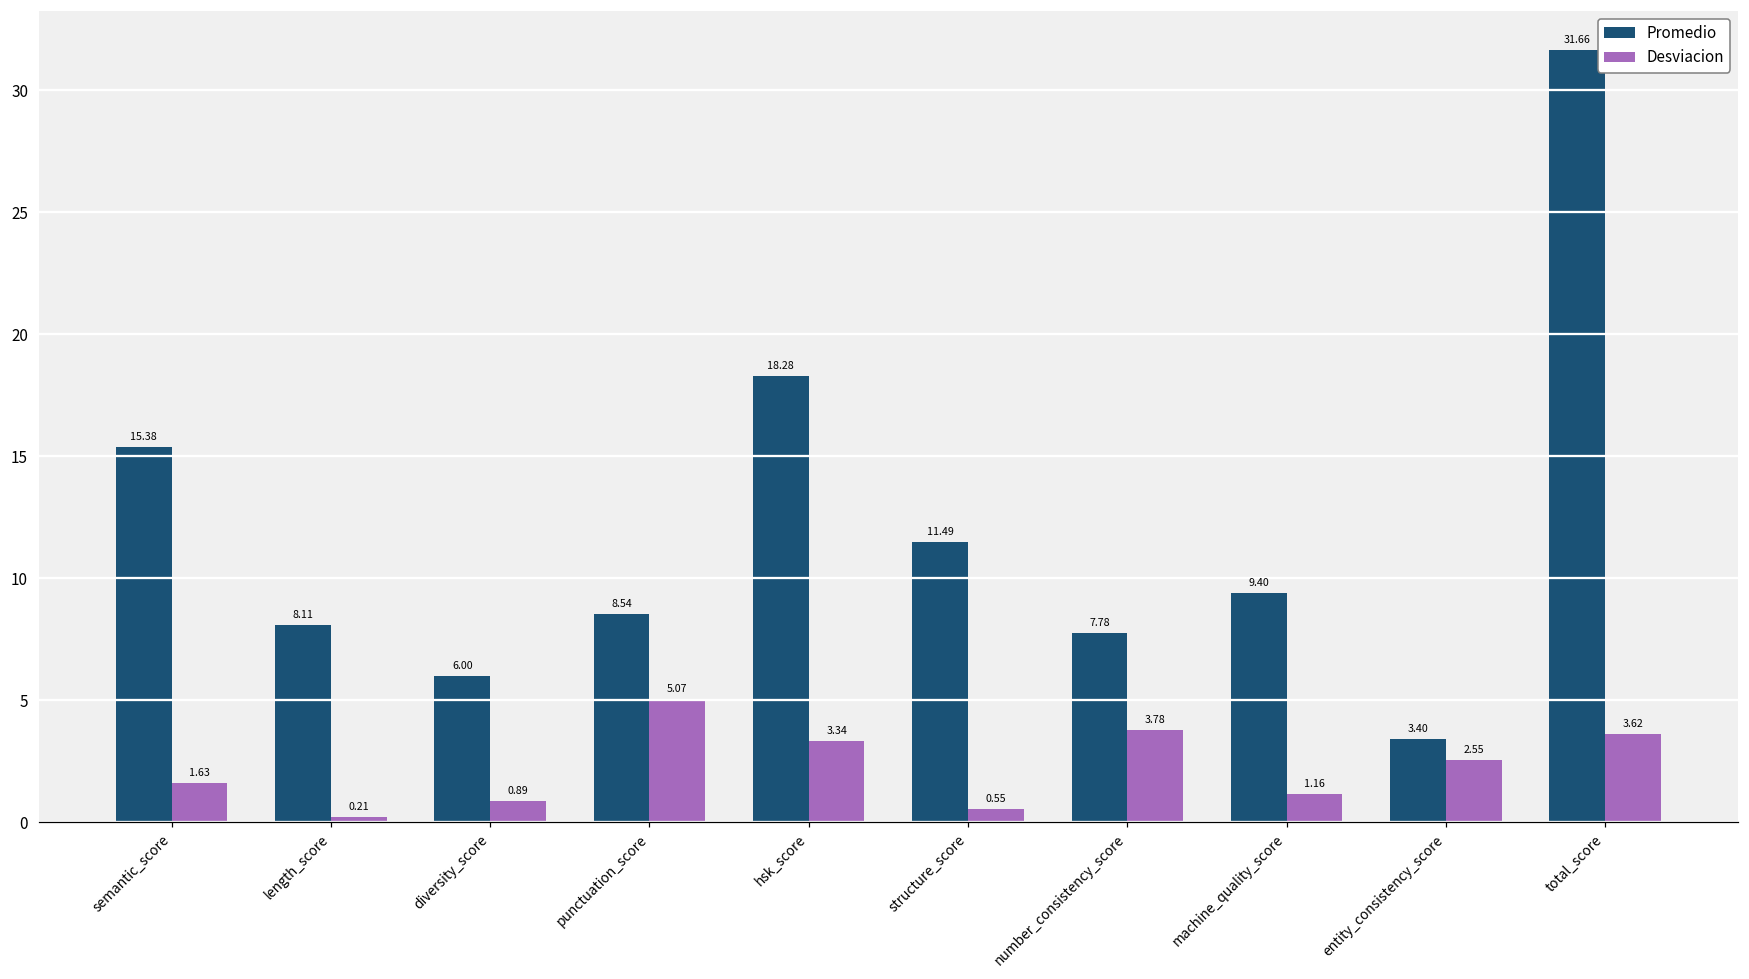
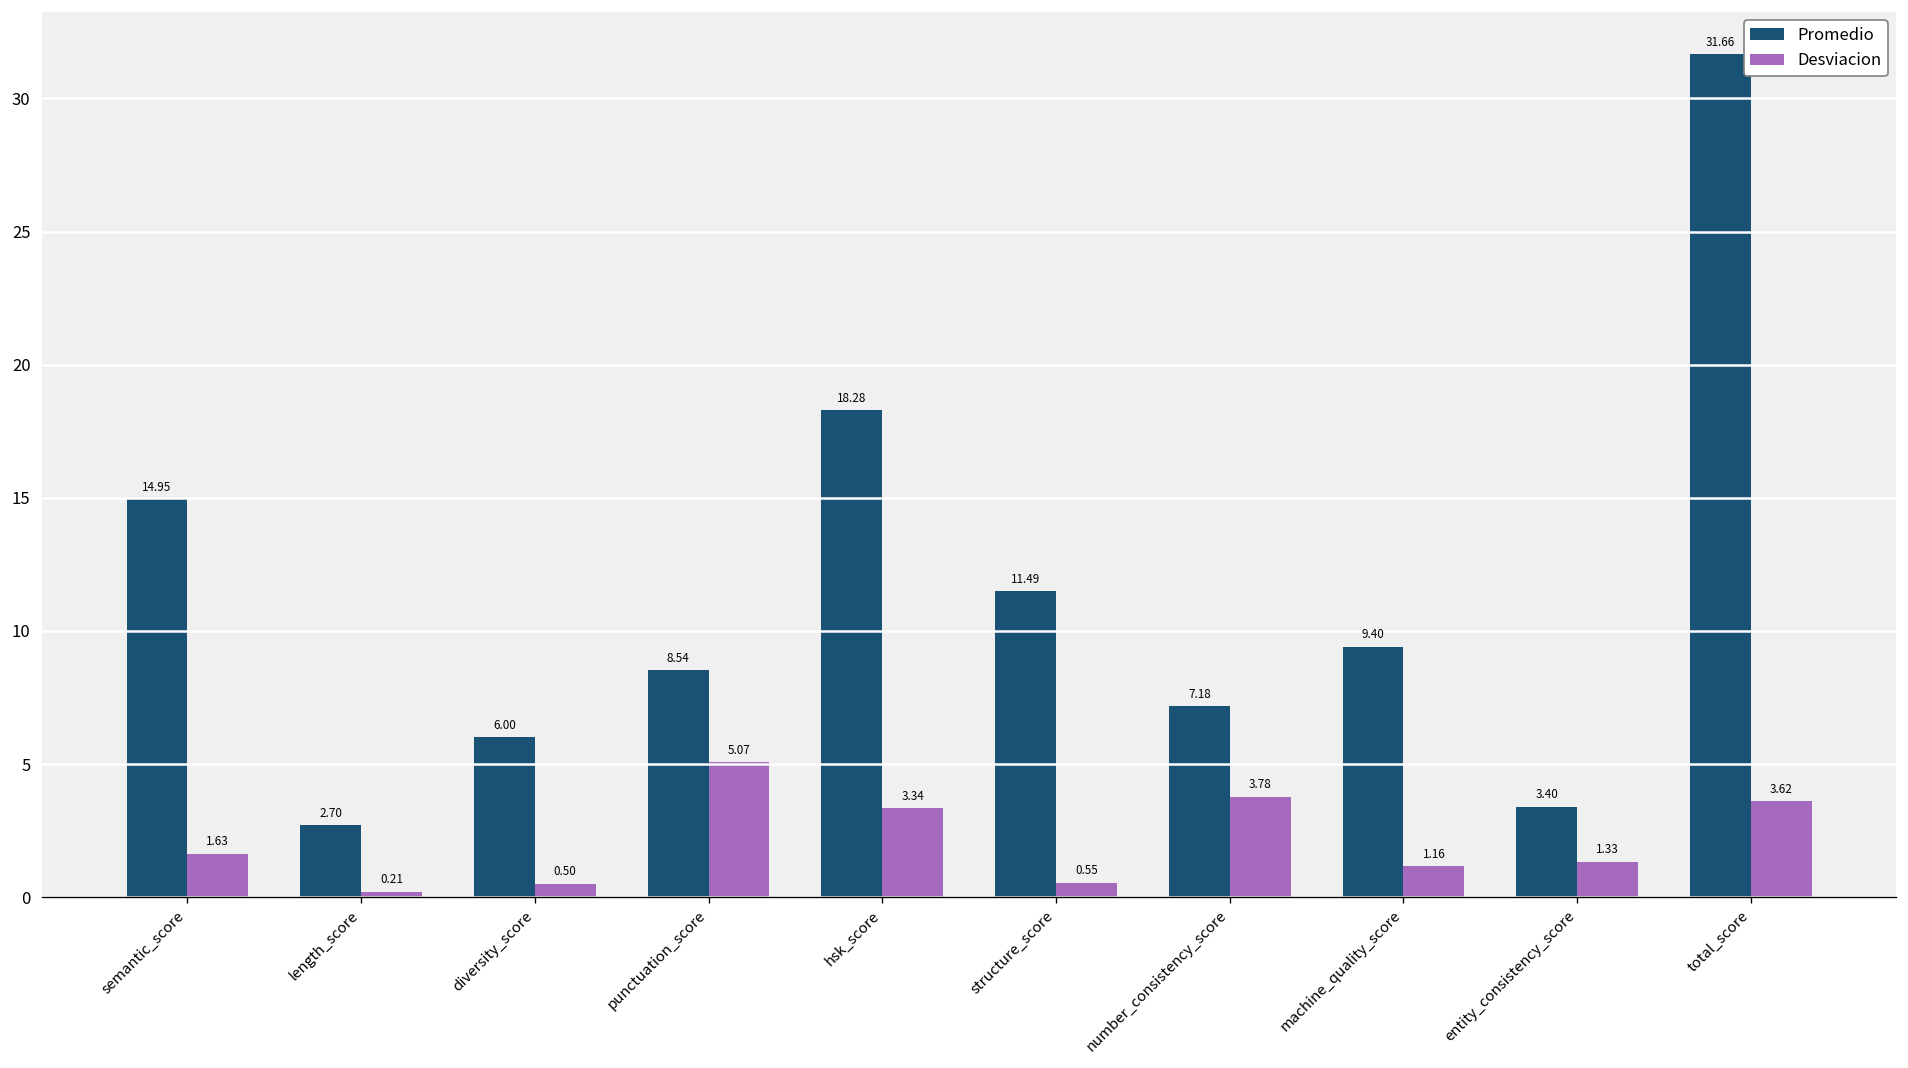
  {
    "Promedio": {
-     "semantic_score": 15.38,
-     "length_score": 8.11,
+     "semantic_score": 14.95,
+     "length_score": 2.70,
      "diversity_score": 6.00,
      "punctuation_score": 8.54,
      "hsk_score": 18.28,
      "structure_score": 11.49,
-     "number_consistency_score": 7.78,
+     "number_consistency_score": 7.18,
      "machine_quality_score": 9.40,
      "entity_consistency_score": 3.40,
      "total_score": 31.66
    },
    "Desviacion": {
      "semantic_score": 1.63,
      "length_score": 0.21,
-     "diversity_score": 0.89,
+     "diversity_score": 0.50,
      "punctuation_score": 5.07,
      "hsk_score": 3.34,
      "structure_score": 0.55,
      "number_consistency_score": 3.78,
      "machine_quality_score": 1.16,
-     "entity_consistency_score": 2.55,
+     "entity_consistency_score": 1.33,
      "total_score": 3.62
    }
  }
